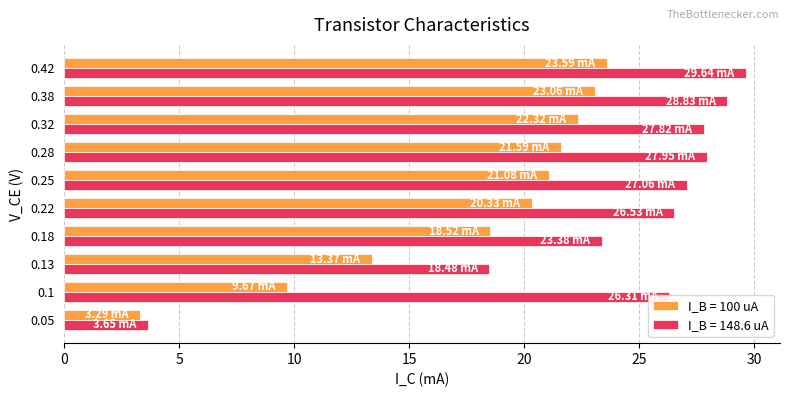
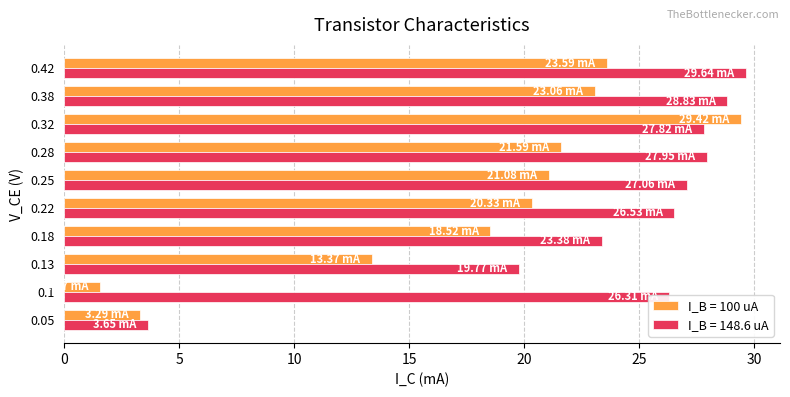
  {
    "I_B = 100 uA": {
      "0.42": 23.59,
      "0.38": 23.06,
-     "0.32": 22.32,
+     "0.32": 29.42,
      "0.28": 21.59,
      "0.25": 21.08,
      "0.22": 20.33,
      "0.18": 18.52,
      "0.13": 13.37,
-     "0.1": 9.7
+     "0.1": 1.6
    },
    "I_B = 148.6 uA": {
      "0.42": 29.64,
      "0.38": 28.83,
      "0.32": 27.82,
      "0.28": 27.95,
      "0.25": 27.06,
      "0.22": 26.53,
      "0.18": 23.38,
-     "0.13": 18.48
+     "0.13": 19.77
    }
  }
